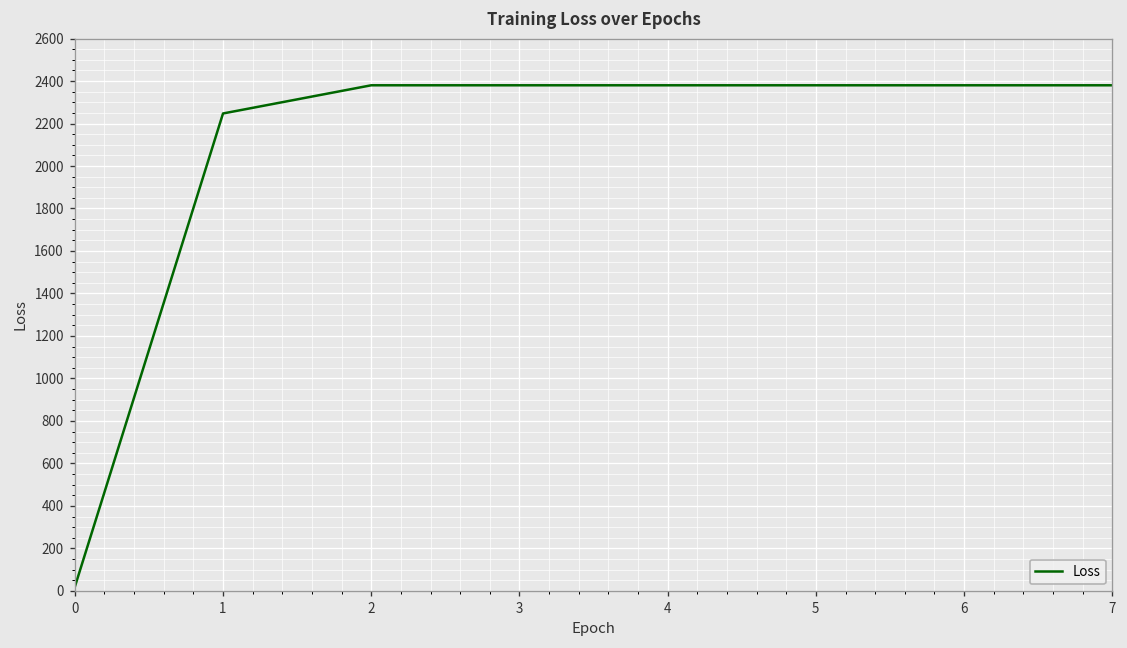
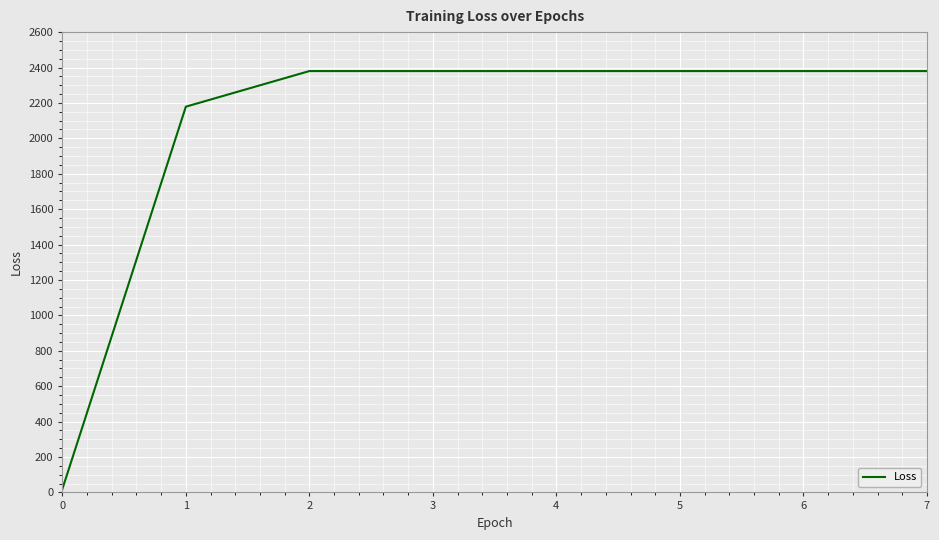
  {
    "0": 20,
-   "1": 2250,
+   "1": 2180,
    "2": 2380,
    "3": 2380,
    "4": 2380,
    "5": 2380,
    "6": 2380,
    "7": 2380
  }
